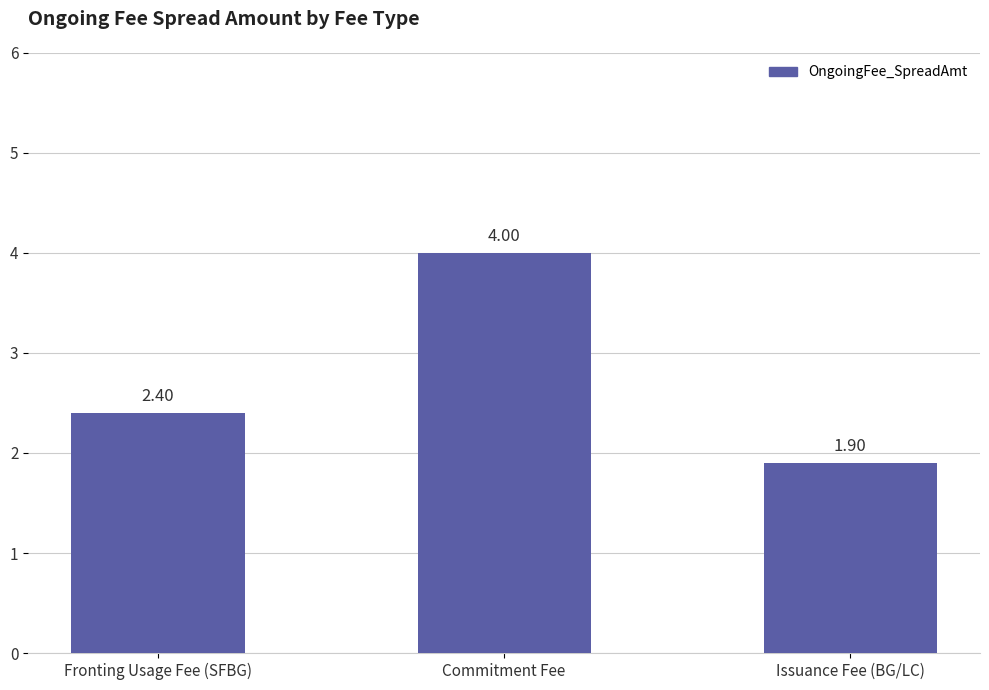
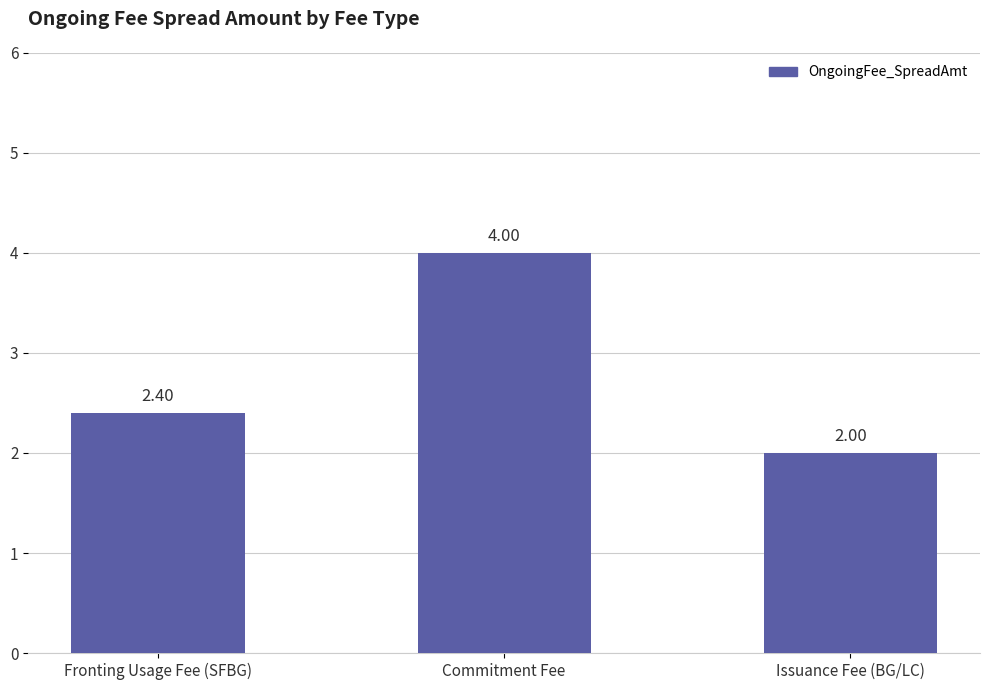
  {
    "Fronting Usage Fee (SFBG)": 2.40,
    "Commitment Fee": 4.00,
-   "Issuance Fee (BG/LC)": 1.90
+   "Issuance Fee (BG/LC)": 2.00
  }
